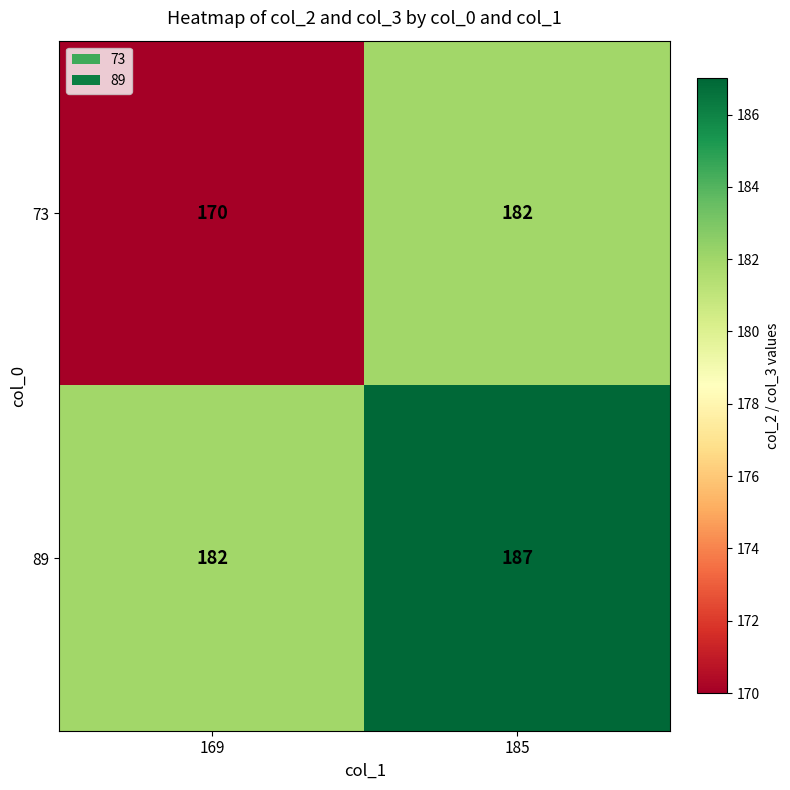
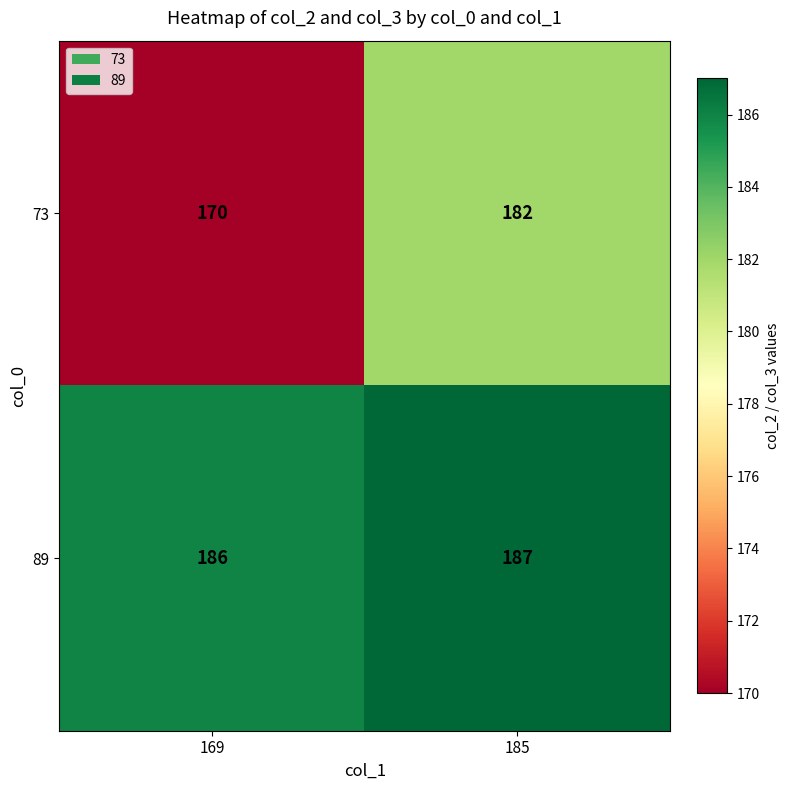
  {
    "73": {
      "169": 170,
      "185": 182
    },
    "89": {
-     "169": 182,
+     "169": 186,
      "185": 187
    }
  }
